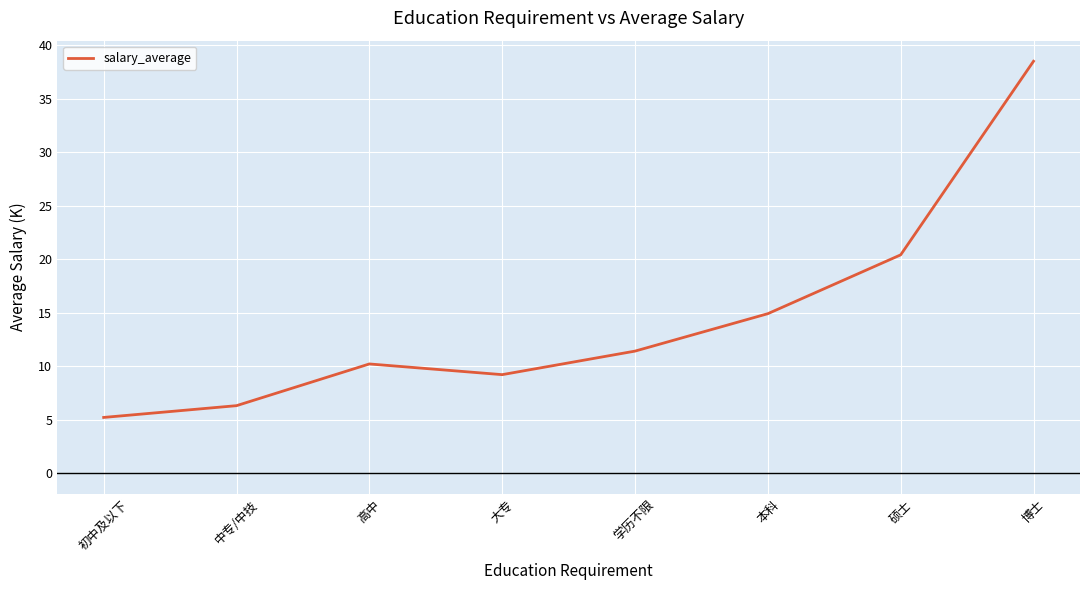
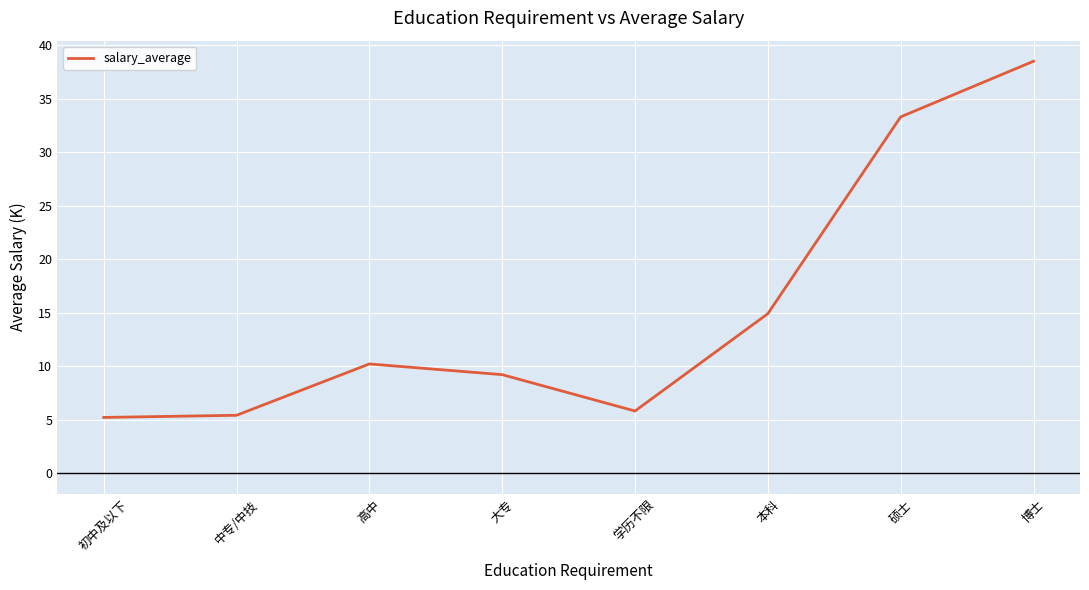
  {
    "初中及以下": 5.2,
-   "中专/中技": 6.3,
+   "中专/中技": 5.4,
    "高中": 10.2,
    "大专": 9.2,
-   "学历不限": 11.4,
+   "学历不限": 5.8,
    "本科": 14.9,
-   "硕士": 20.4,
+   "硕士": 33.3,
    "博士": 38.5
  }
